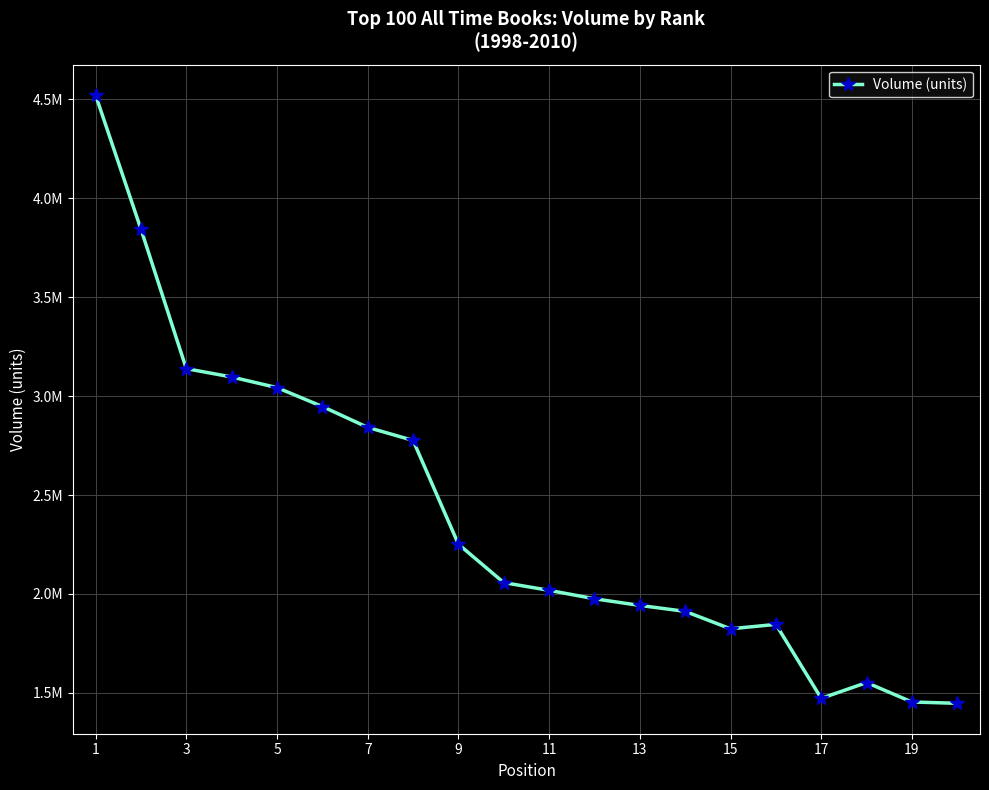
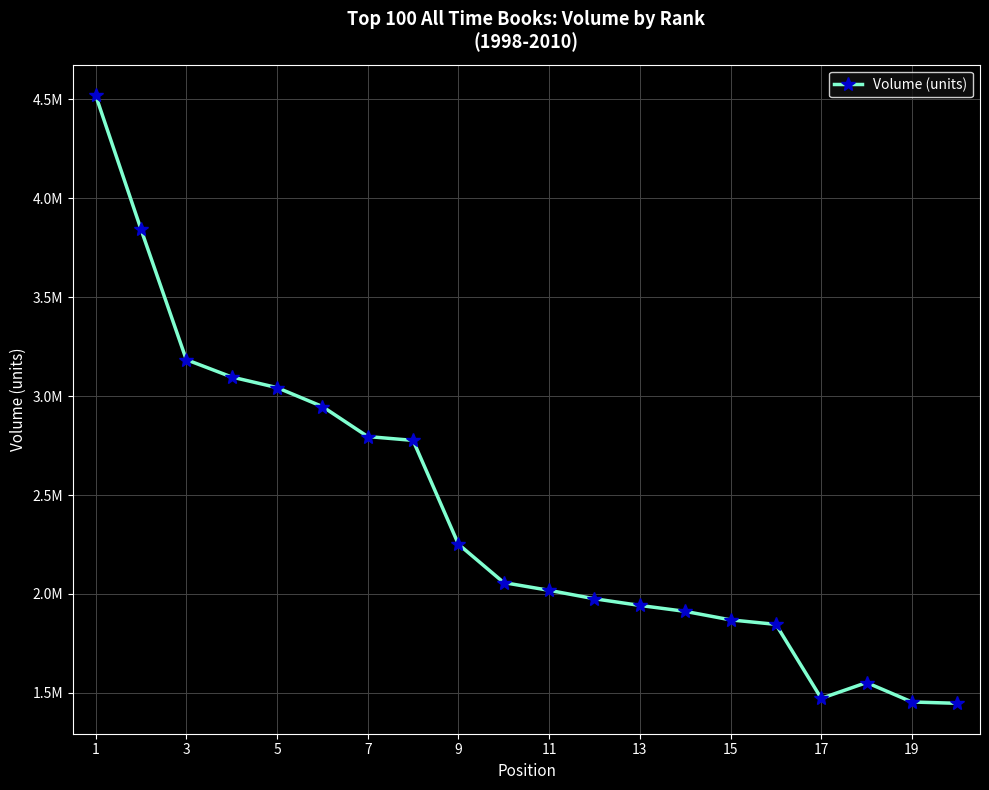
  {
    "1": 4520000,
-   "3": 3140000,
+   "3": 3180000,
    "5": 3040000,
-   "7": 2840000,
+   "7": 2800000,
    "9": 2250000,
    "11": 2020000,
    "13": 1940000,
-   "15": 1820000,
+   "15": 1870000,
    "17": 1470000,
    "19": 1450000
  }
